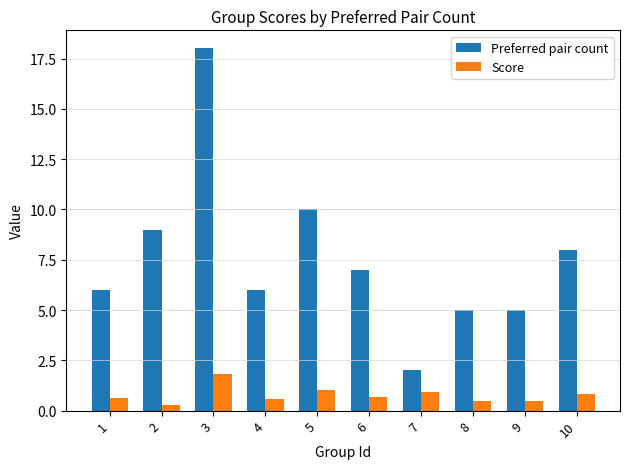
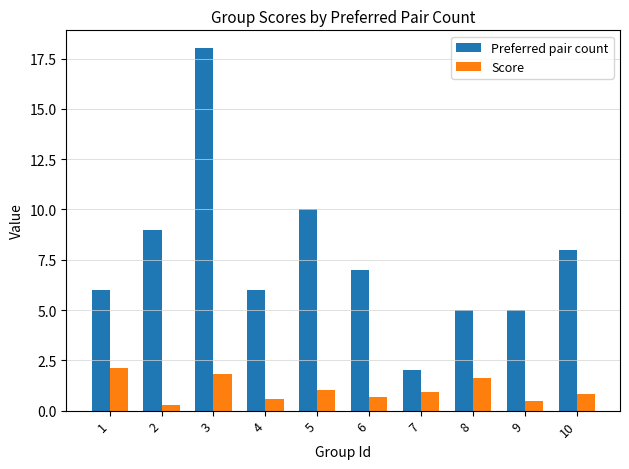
  {
    "Preferred pair count": {
      "1": 6.0,
      "2": 9.0,
      "3": 18.0,
      "4": 6.0,
      "5": 10.0,
      "6": 7.0,
      "7": 2.0,
      "8": 5.0,
      "9": 5.0,
      "10": 8.0
    },
    "Score": {
-     "1": 0.6,
+     "1": 2.1,
      "2": 0.3,
      "3": 1.8,
      "4": 0.6,
      "5": 1.0,
      "6": 0.7,
      "7": 0.9,
-     "8": 0.5,
+     "8": 1.6,
      "9": 0.5,
      "10": 0.8
    }
  }
